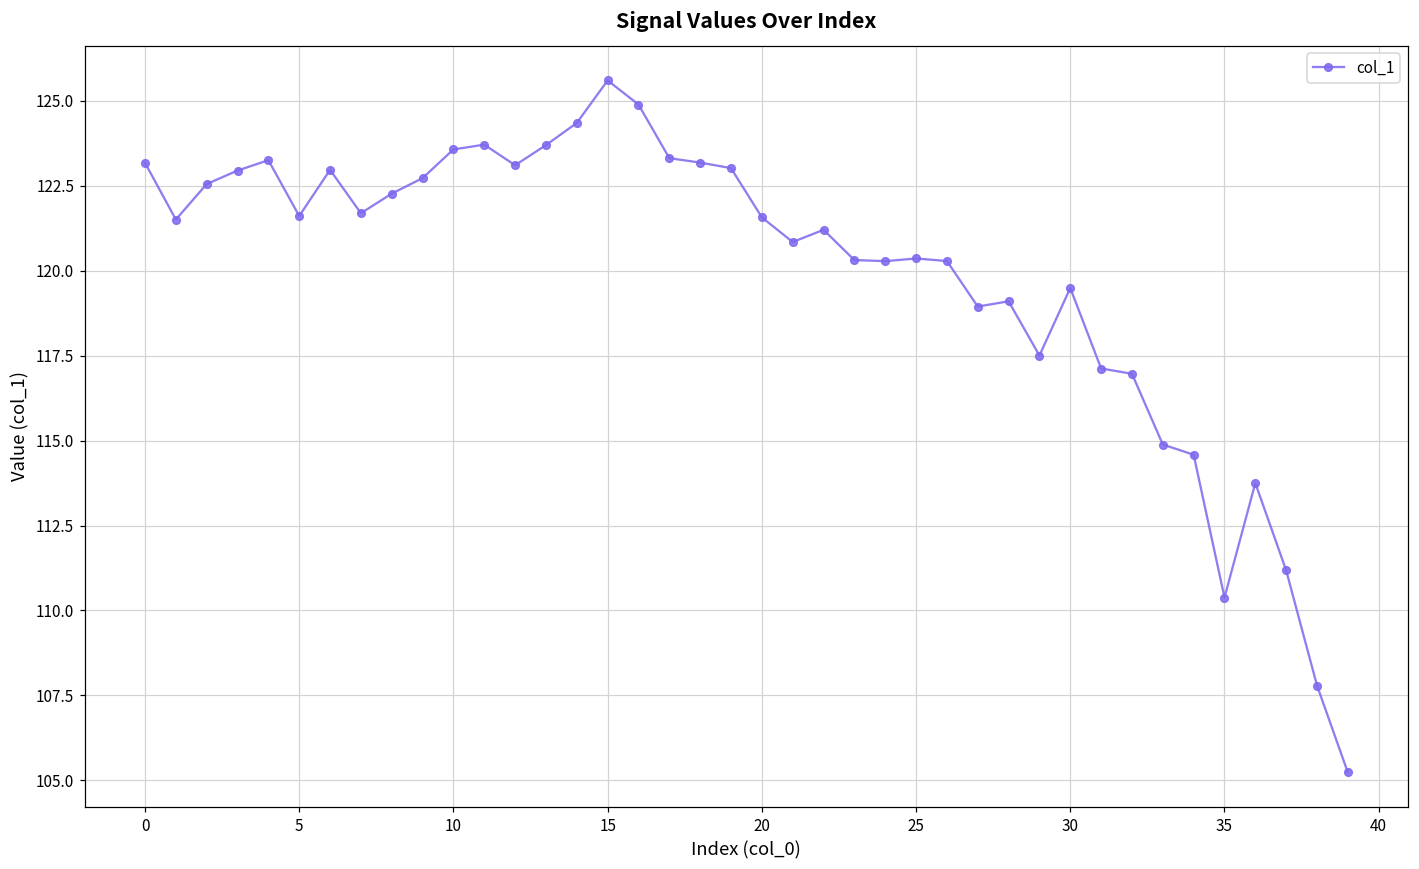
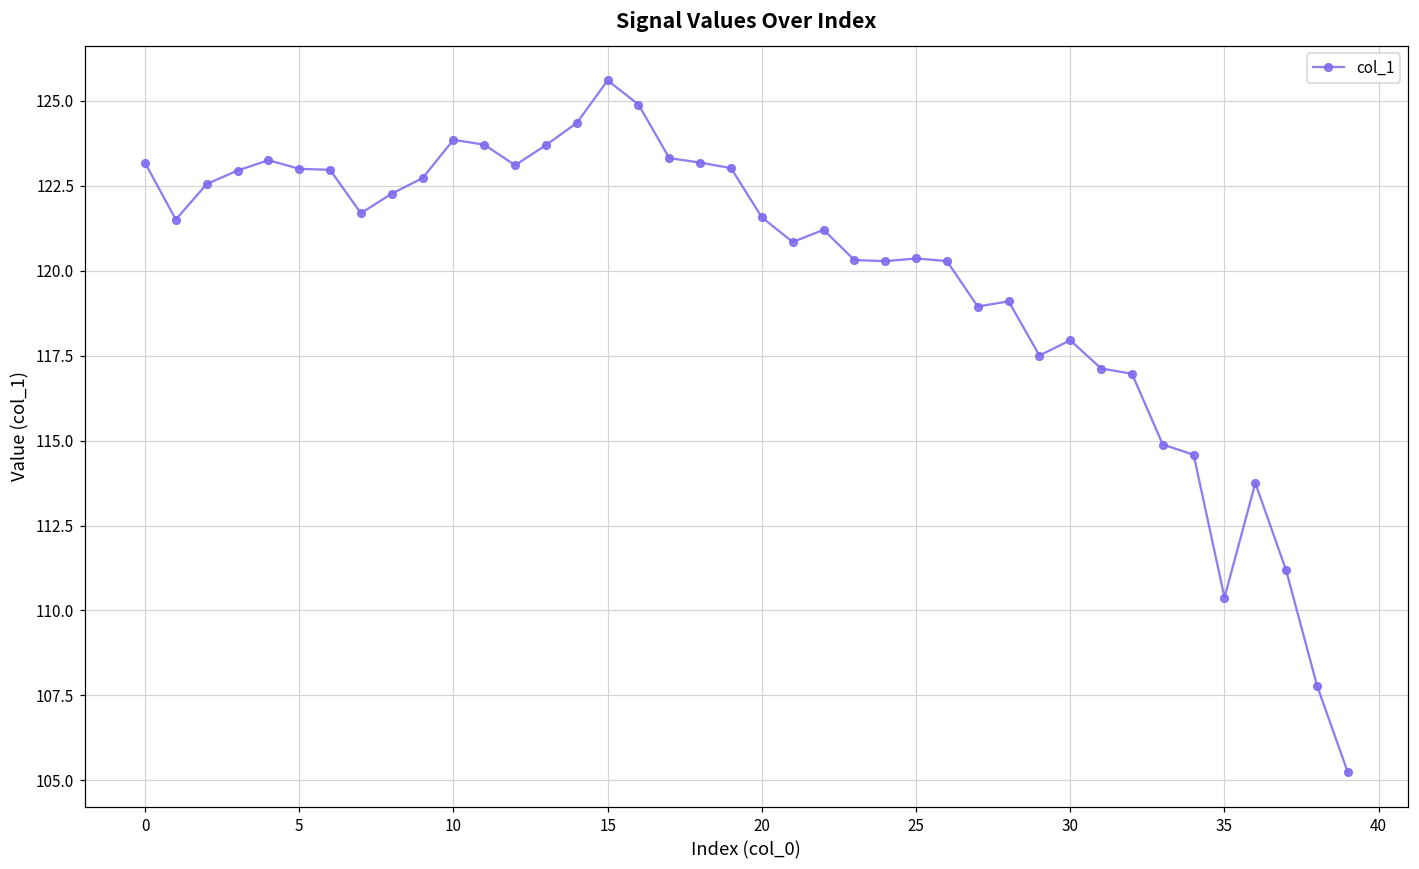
  {
    "0": 123.2,
-   "5": 121.6,
-   "10": 123.6,
+   "5": 123.0,
+   "10": 123.8,
    "15": 125.6,
    "20": 121.6,
    "25": 120.4,
-   "30": 119.5,
+   "30": 118.0,
    "35": 110.4
  }
